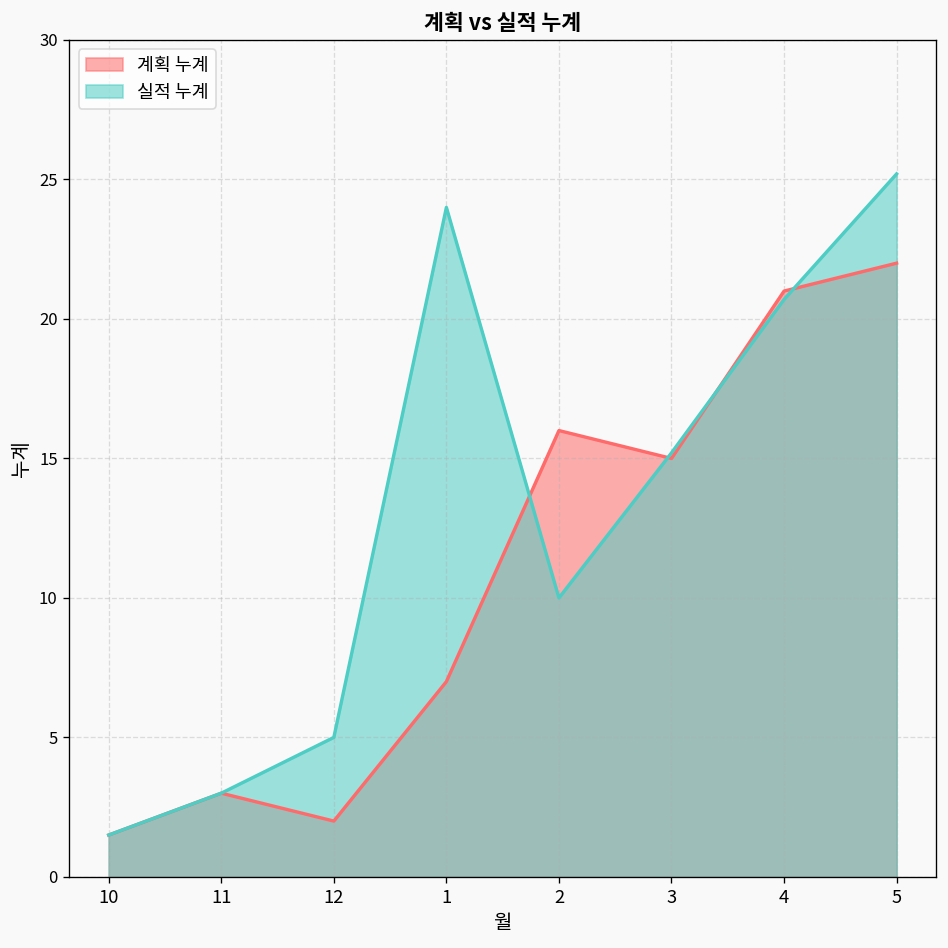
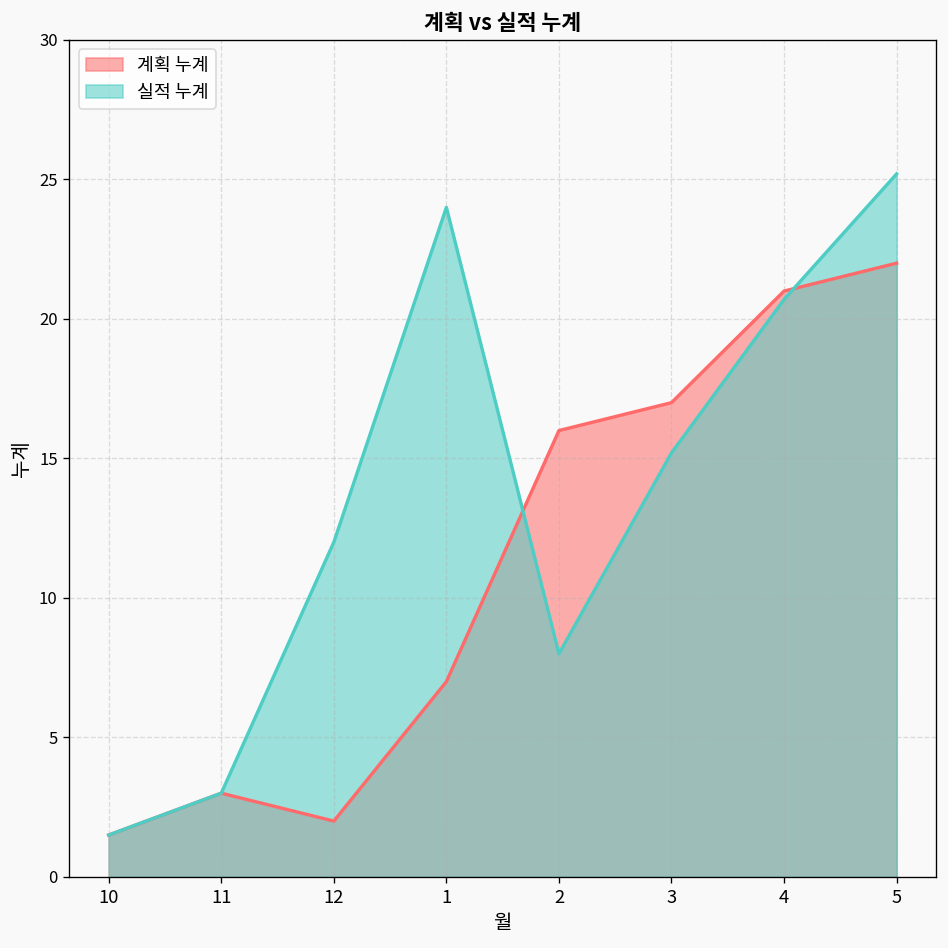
  {
    "계획 누계": {
      "12": 2,
      "1": 7,
      "2": 16,
-     "3": 15,
+     "3": 17,
      "4": 21,
      "5": 22
    },
    "실적 누계": {
-     "12": 5,
+     "12": 12,
      "1": 24,
-     "2": 10,
+     "2": 8,
      "3": 15.2,
      "4": 20.7,
      "5": 25.2
    }
  }
